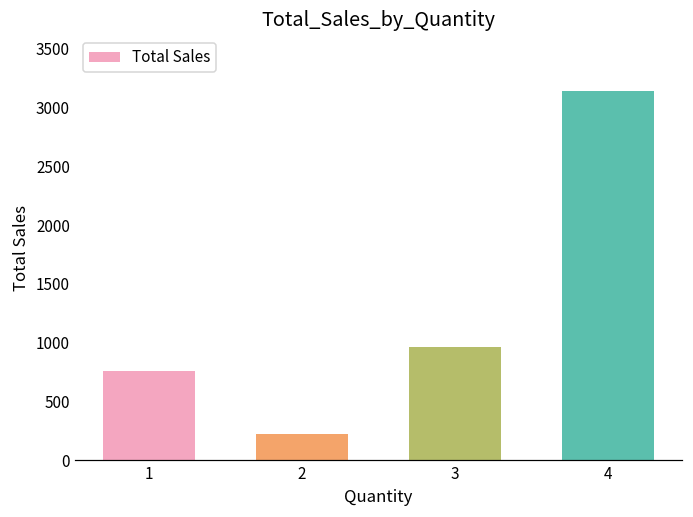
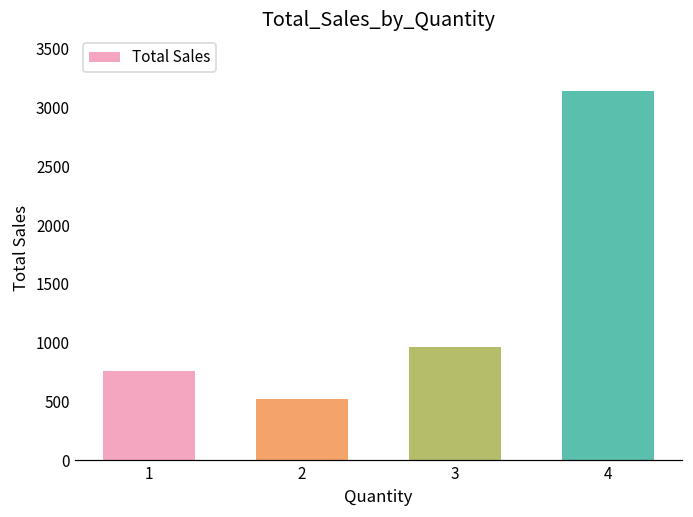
  {
    "1": 760,
-   "2": 220,
+   "2": 520,
    "3": 960,
    "4": 3140
  }
